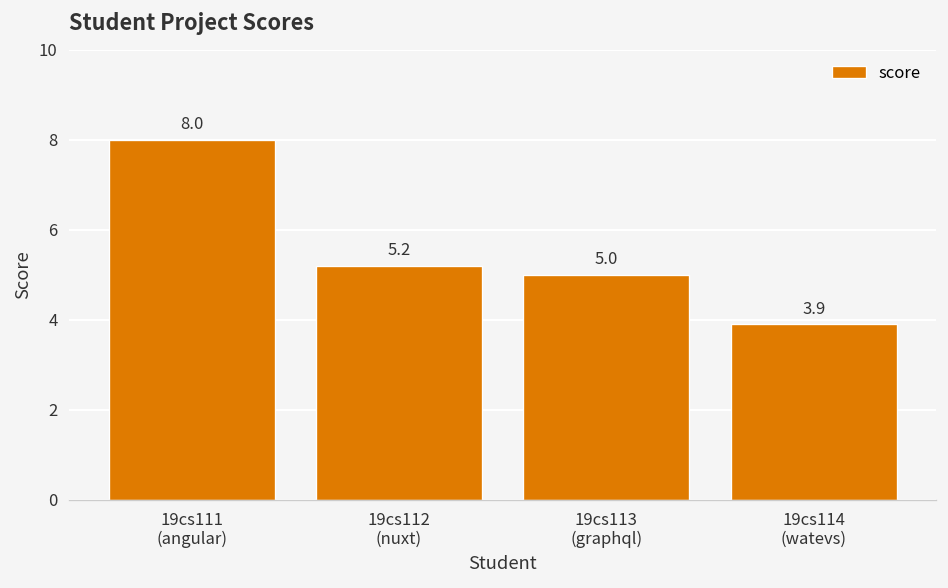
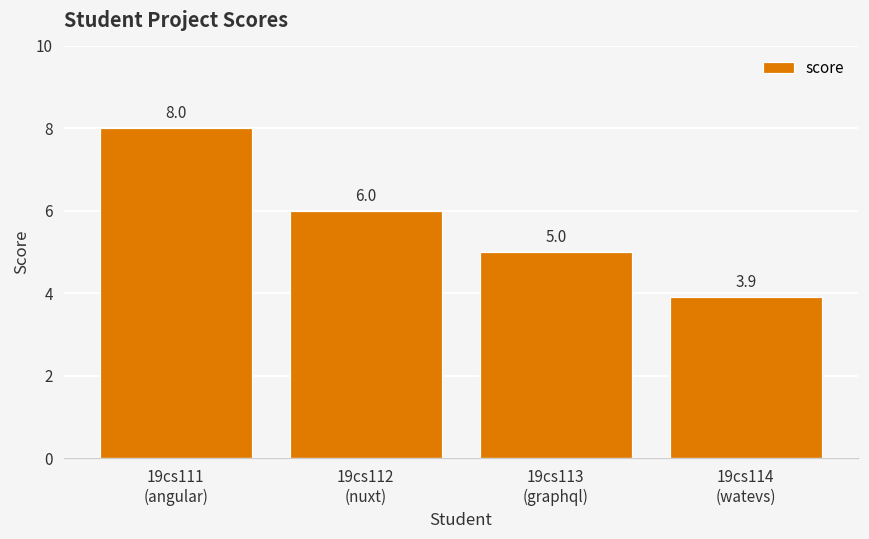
  {
    "19cs111 (angular)": 8.0,
-   "19cs112 (nuxt)": 5.2,
+   "19cs112 (nuxt)": 6.0,
    "19cs113 (graphql)": 5.0,
    "19cs114 (watevs)": 3.9
  }
